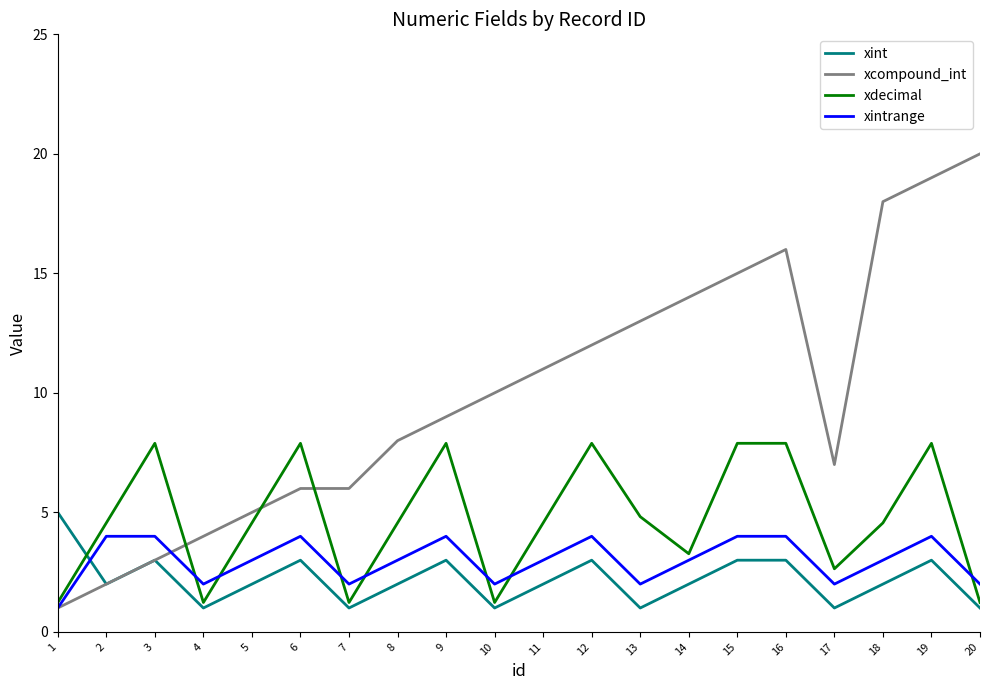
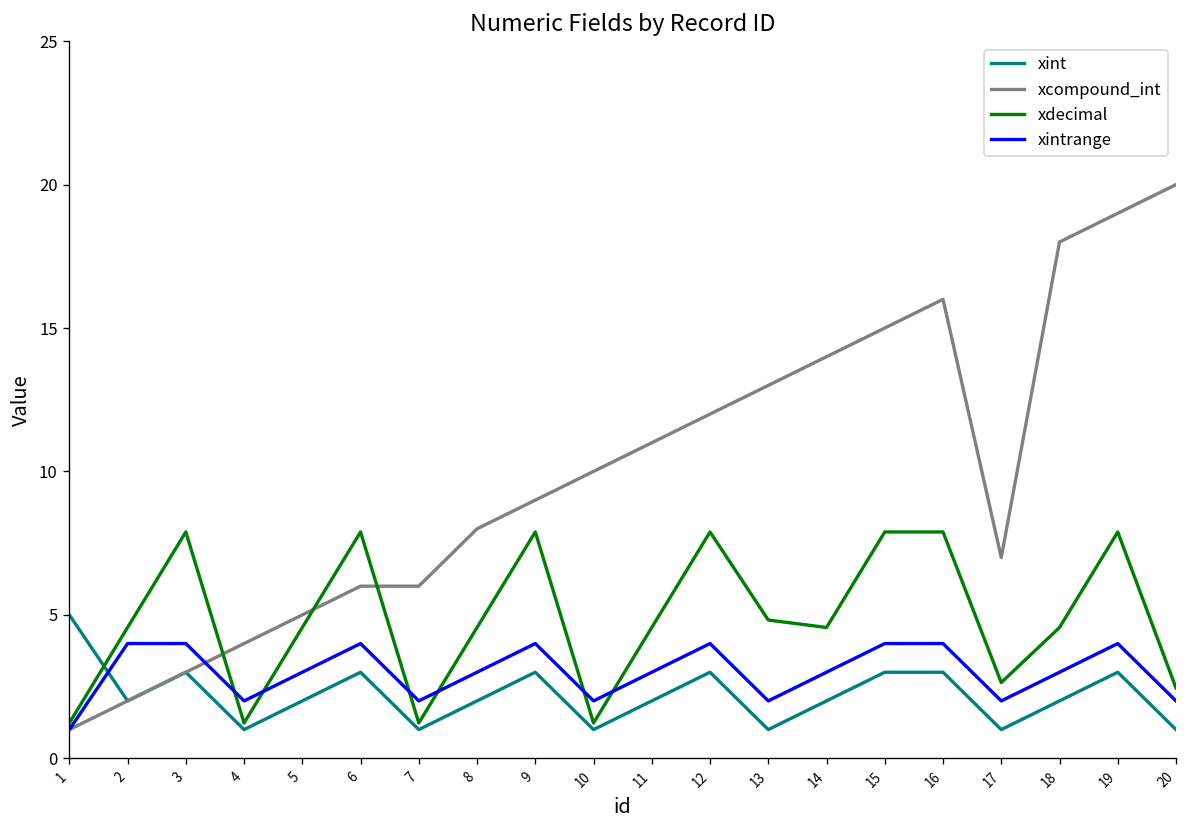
  {
    "xint": {
      "1": 5.0,
      "4": 1.0,
      "5": 2.0,
      "6": 3.0,
      "7": 1.0,
      "8": 2.0,
      "9": 3.0,
      "10": 1.0,
      "11": 2.0,
      "12": 3.0,
      "13": 1.0,
      "14": 2.0,
      "15": 3.0,
      "16": 3.0,
      "17": 1.0,
      "18": 2.0,
      "19": 3.0,
      "20": 1.0
    },
    "xcompound_int": {
      "4": 4.0,
      "5": 5.0,
      "6": 6.0,
      "7": 6.0,
      "8": 8.0,
      "9": 9.0,
      "10": 10.0,
      "11": 11.0,
      "12": 12.0,
      "13": 13.0,
      "14": 14.0,
      "15": 15.0,
      "16": 16.0,
      "17": 7.0,
      "18": 18.0,
      "19": 19.0,
      "20": 20.0
    },
    "xdecimal": {
      "1": 1.2,
      "2": 4.6,
      "3": 7.9,
      "4": 1.2,
      "5": 4.6,
      "6": 7.9,
      "7": 1.2,
      "8": 4.6,
      "9": 7.9,
      "10": 1.2,
      "11": 4.6,
      "12": 7.9,
      "13": 4.8,
-     "14": 3.3,
+     "14": 4.6,
      "15": 7.9,
      "16": 7.9,
      "17": 2.6,
      "18": 4.6,
      "19": 7.9,
-     "20": 1.2
+     "20": 2.5
    },
    "xintrange": {
      "2": 4.0,
      "3": 4.0,
      "4": 2.0,
      "5": 3.0,
      "6": 4.0,
      "7": 2.0,
      "8": 3.0,
      "9": 4.0,
      "10": 2.0,
      "11": 3.0,
      "12": 4.0,
      "13": 2.0,
      "14": 3.0,
      "15": 4.0,
      "16": 4.0,
      "17": 2.0,
      "18": 3.0,
      "19": 4.0,
      "20": 2.0
    }
  }
